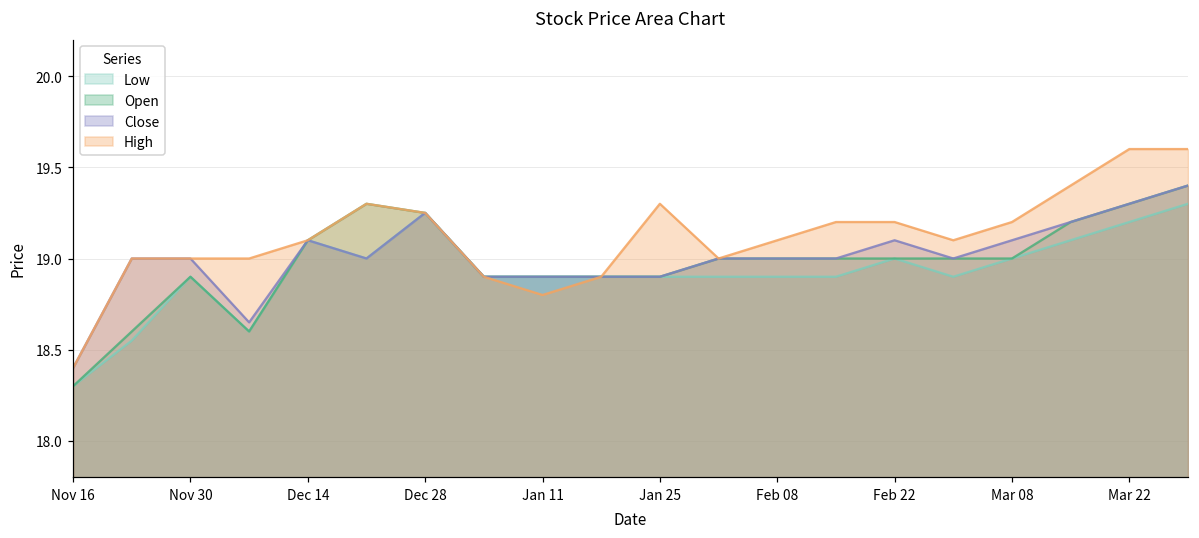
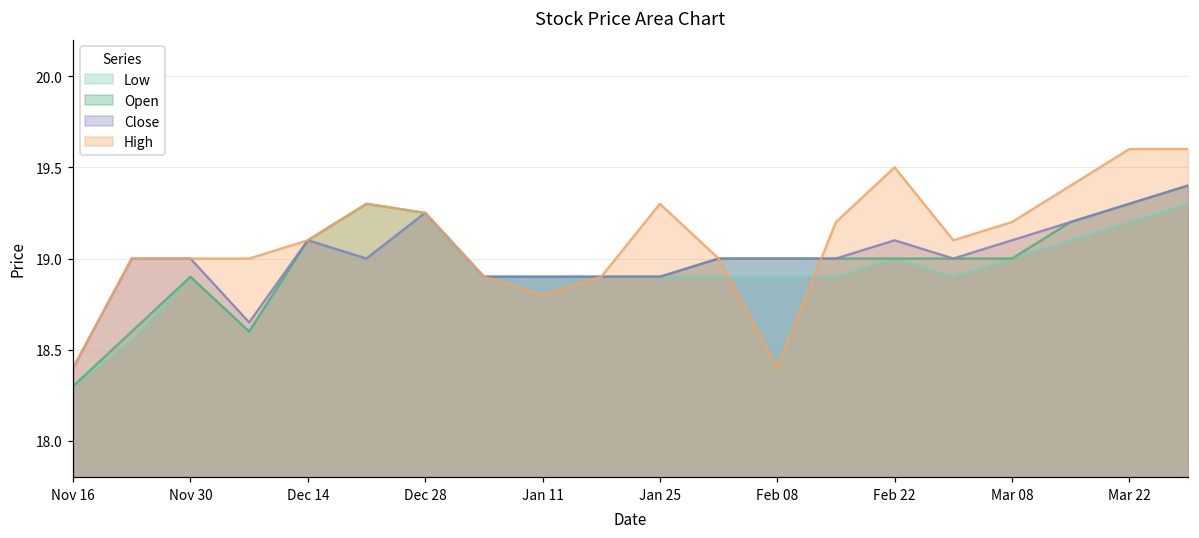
  {
    "High": {
      "Jan 11": 18.8,
      "Jan 25": 19.3,
-     "Feb 08": 19.1,
-     "Feb 22": 19.2,
+     "Feb 08": 18.4,
+     "Feb 22": 19.5,
      "Mar 08": 19.2,
      "Mar 22": 19.6
    }
  }
